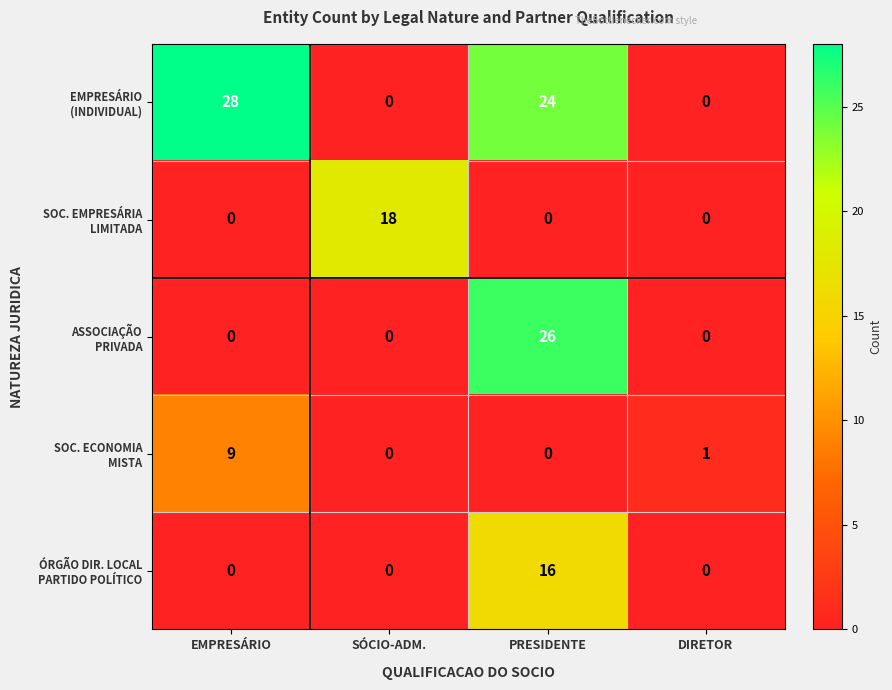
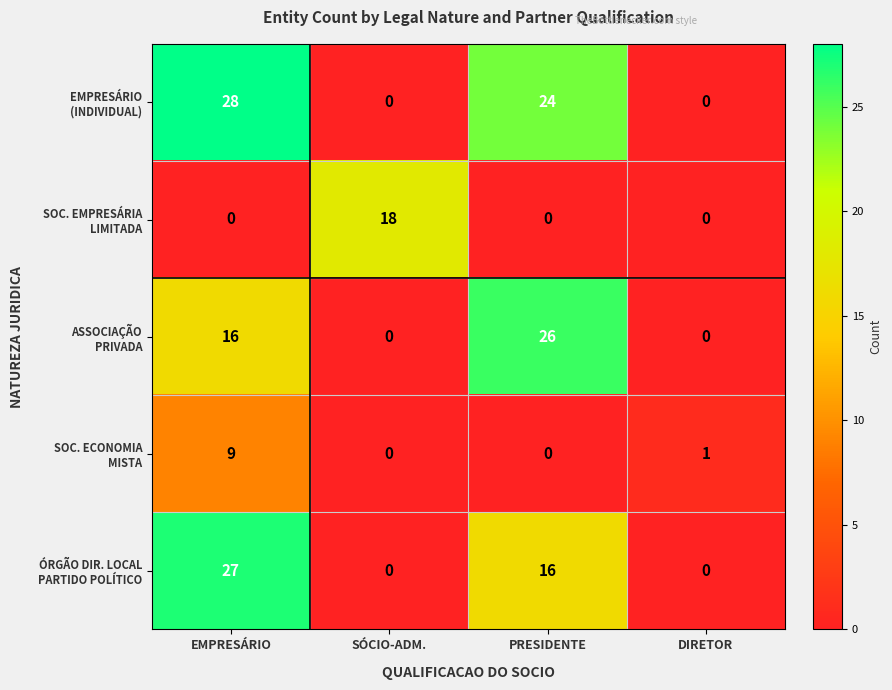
  {
    "EMPRESÁRIO (INDIVIDUAL)": {
      "EMPRESÁRIO": 28,
      "SÓCIO-ADM.": 0,
      "PRESIDENTE": 24,
      "DIRETOR": 0
    },
    "SOC. EMPRESÁRIA LIMITADA": {
      "EMPRESÁRIO": 0,
      "SÓCIO-ADM.": 18,
      "PRESIDENTE": 0,
      "DIRETOR": 0
    },
    "ASSOCIAÇÃO PRIVADA": {
-     "EMPRESÁRIO": 0,
+     "EMPRESÁRIO": 16,
      "SÓCIO-ADM.": 0,
      "PRESIDENTE": 26,
      "DIRETOR": 0
    },
    "SOC. ECONOMIA MISTA": {
      "EMPRESÁRIO": 9,
      "SÓCIO-ADM.": 0,
      "PRESIDENTE": 0,
      "DIRETOR": 1
    },
    "ÓRGÃO DIR. LOCAL PARTIDO POLÍTICO": {
-     "EMPRESÁRIO": 0,
+     "EMPRESÁRIO": 27,
      "SÓCIO-ADM.": 0,
      "PRESIDENTE": 16,
      "DIRETOR": 0
    }
  }
